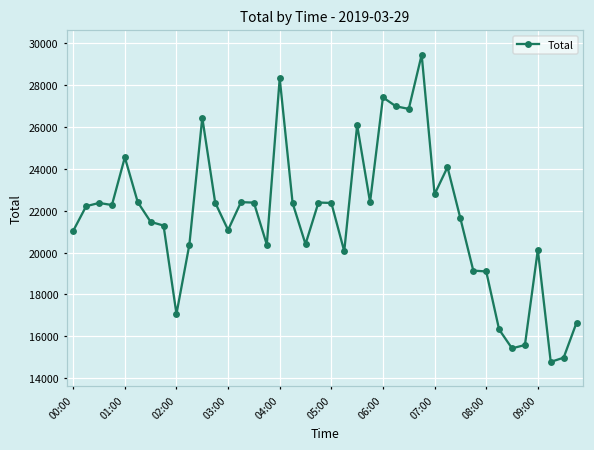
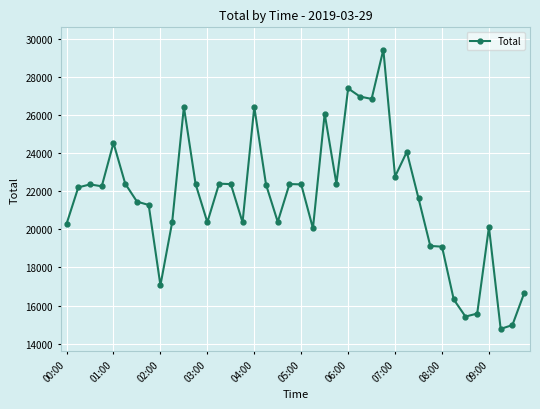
  {
-   "00:00": 21000,
+   "00:00": 20300,
    "01:00": 24500,
    "02:00": 17100,
-   "03:00": 21100,
-   "04:00": 28300,
+   "03:00": 20400,
+   "04:00": 26400,
    "05:00": 22400,
    "06:00": 27400,
    "07:00": 22800,
    "08:00": 19100,
    "09:00": 20100
  }
